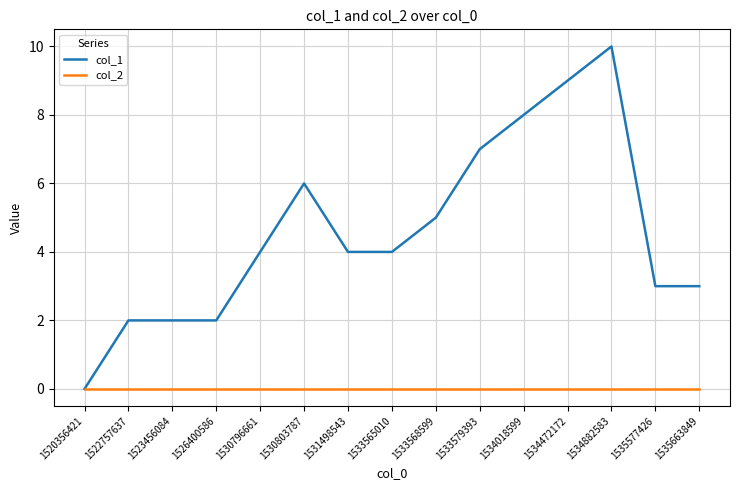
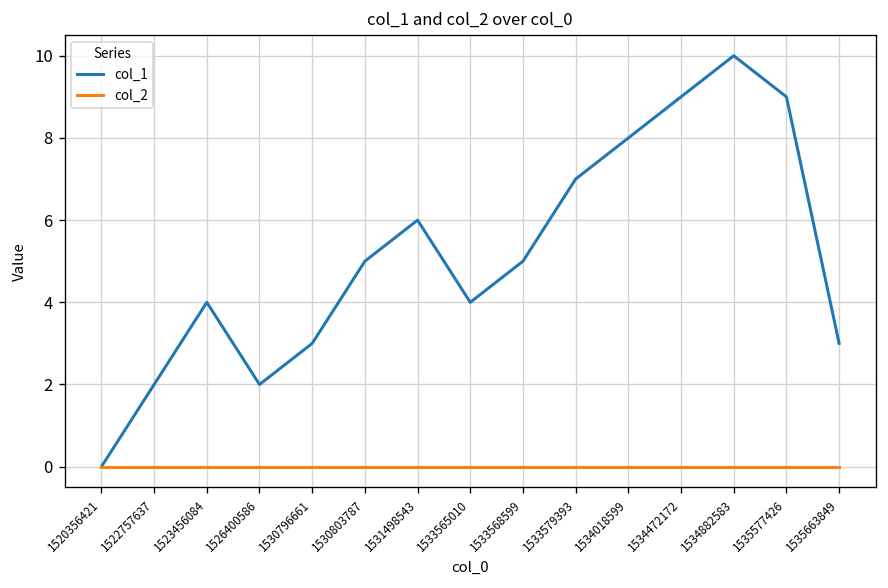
  {
    "col_1": {
      "1522757637": 2,
-     "1523456084": 2,
+     "1523456084": 4,
      "1526400586": 2,
-     "1530796661": 4,
-     "1530803787": 6,
-     "1531498543": 4,
+     "1530796661": 3,
+     "1530803787": 5,
+     "1531498543": 6,
      "1533565010": 4,
      "1533568599": 5,
      "1533579393": 7,
      "1534018599": 8,
      "1534472172": 9,
      "1534882583": 10,
-     "1535577426": 3,
+     "1535577426": 9,
      "1535663849": 3
    },
    "col_2": {
      "1522757637": 0,
      "1523456084": 0,
      "1526400586": 0,
      "1530796661": 0,
      "1530803787": 0,
      "1531498543": 0,
      "1533565010": 0,
      "1533568599": 0,
      "1533579393": 0,
      "1534018599": 0,
      "1534472172": 0,
      "1534882583": 0,
      "1535577426": 0,
      "1535663849": 0
    }
  }
